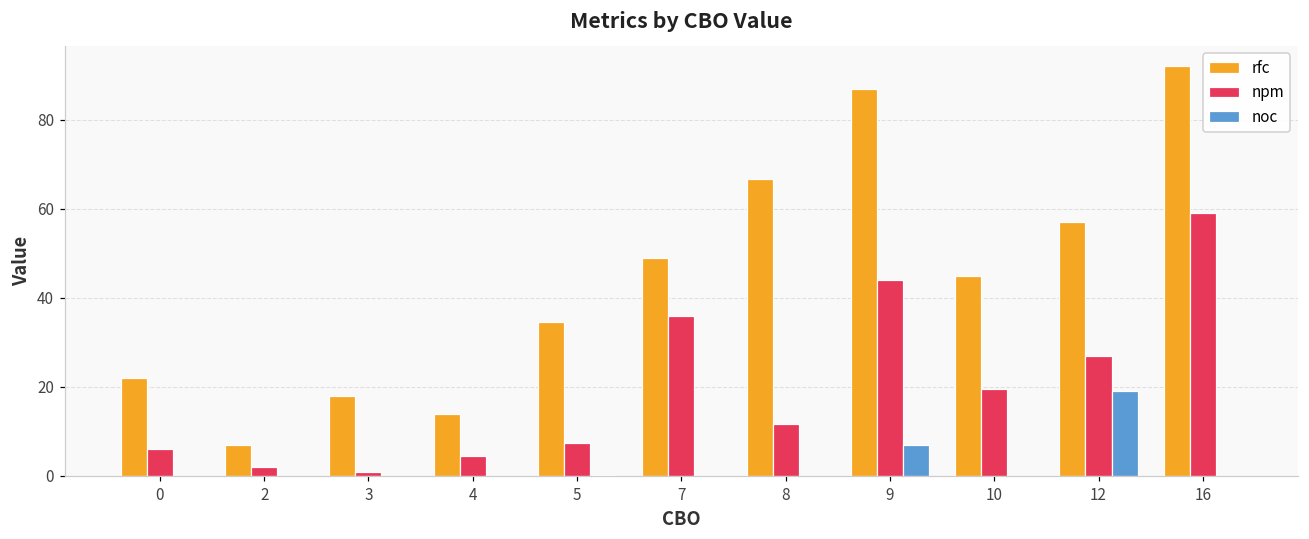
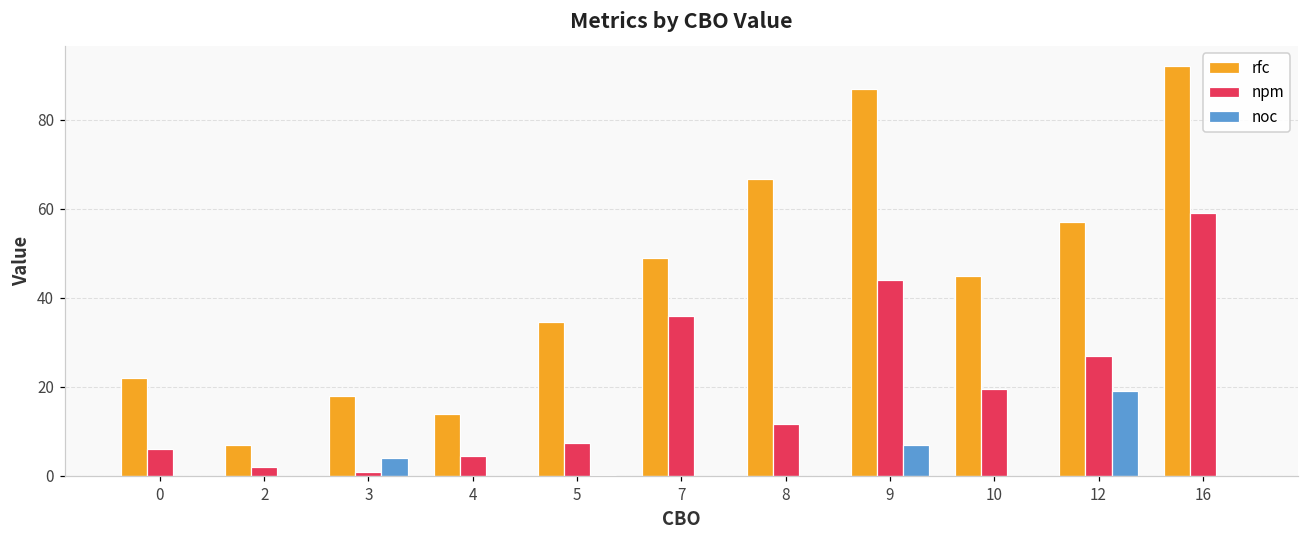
  {
    "rfc": {
      "0": 22,
      "2": 7,
      "3": 18,
      "4": 14,
      "5": 35,
      "7": 49,
      "8": 67,
      "9": 87,
      "10": 45,
      "12": 57,
      "16": 92
    },
    "npm": {
      "0": 6,
      "2": 2,
      "3": 1,
      "4": 5,
      "5": 7,
      "7": 36,
      "8": 12,
      "9": 44,
      "10": 20,
      "12": 27,
      "16": 59
    },
    "noc": {
      "0": 0,
      "2": 0,
-     "3": 0,
+     "3": 4,
      "4": 0,
      "7": 0,
      "8": 0,
      "9": 7,
      "10": 0,
      "12": 19,
      "16": 0
    }
  }
